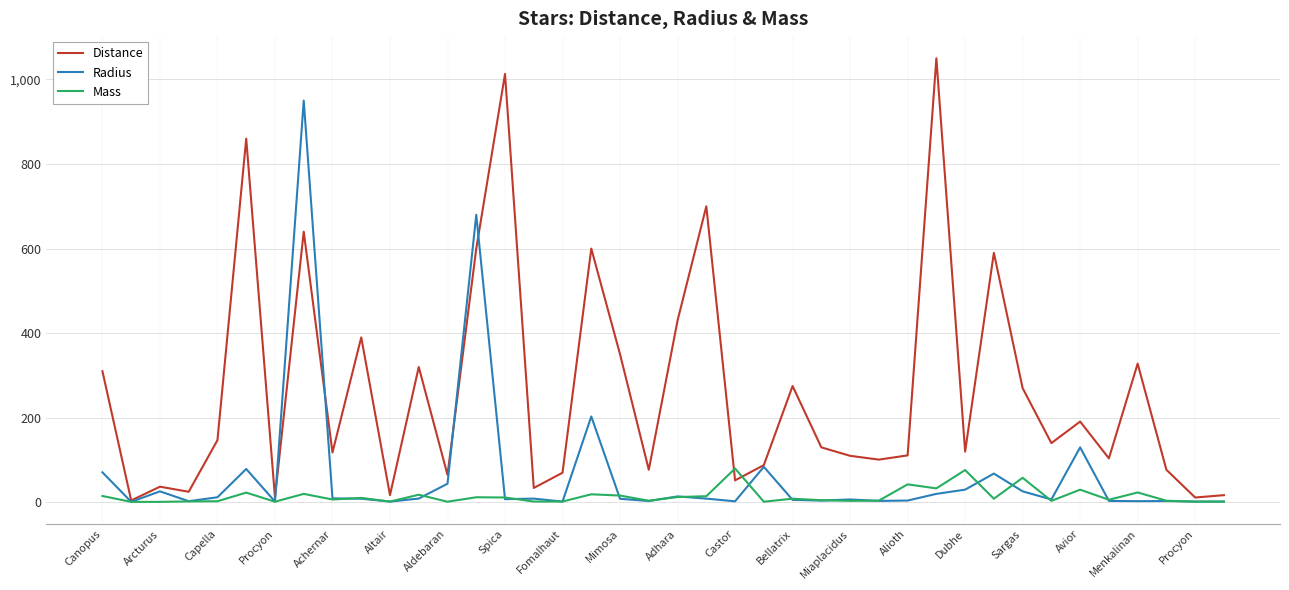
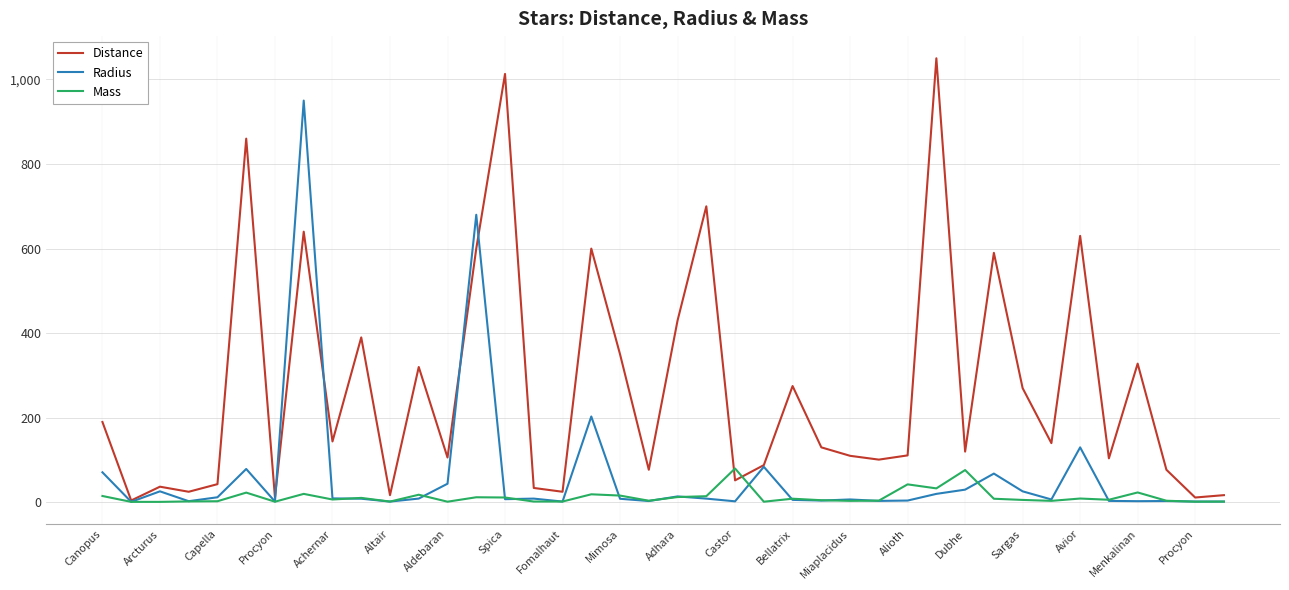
  {
    "Distance": {
-     "Canopus": "310",
+     "Canopus": "190",
      "Arcturus": "40",
-     "Capella": "150",
-     "Achernar": "120",
-     "Aldebaran": "70",
+     "Capella": "40",
+     "Achernar": "140",
+     "Aldebaran": "110",
      "Spica": "1,010",
-     "Fomalhaut": "70",
+     "Fomalhaut": "30",
      "Mimosa": "350",
      "Adhara": "430",
      "Castor": "50",
      "Bellatrix": "280",
      "Miaplacidus": "110",
      "Alioth": "110",
      "Dubhe": "120",
      "Sargas": "270",
-     "Avior": "190",
+     "Avior": "630",
      "Menkalinan": "330"
    },
    "Radius": {
      "Canopus": "70",
      "Arcturus": "30",
      "Capella": "10",
      "Aldebaran": "40",
      "Mimosa": "10",
      "Castor": "0",
      "Alioth": "0",
      "Dubhe": "30",
      "Sargas": "30",
      "Avior": "130",
      "Menkalinan": "0"
    },
    "Mass": {
      "Canopus": "20",
      "Arcturus": "0",
      "Capella": "0",
      "Aldebaran": "0",
      "Mimosa": "20",
      "Castor": "80",
      "Alioth": "40",
      "Dubhe": "80",
-     "Sargas": "60",
-     "Avior": "30",
+     "Sargas": "10",
+     "Avior": "10",
      "Menkalinan": "20"
    }
  }
